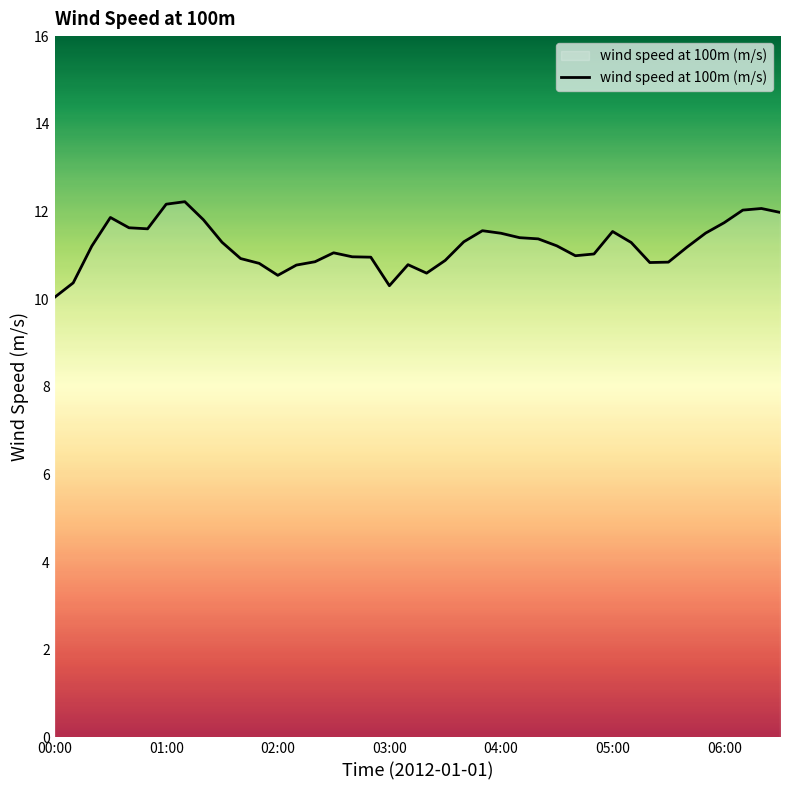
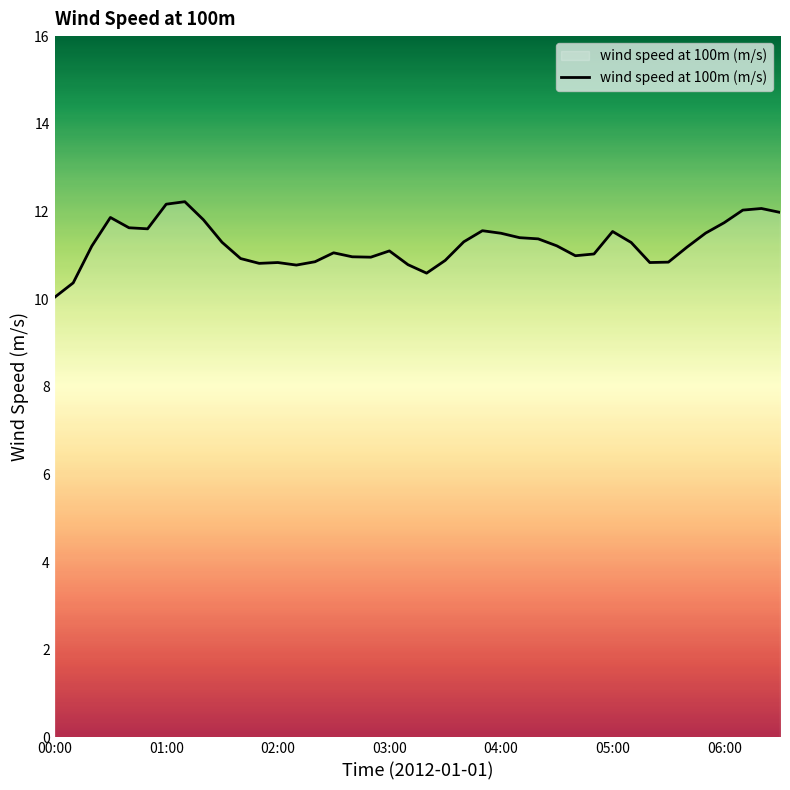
  {
    "00:00": 10.0,
    "01:00": 12.2,
-   "02:00": 10.5,
-   "03:00": 10.3,
+   "02:00": 10.8,
+   "03:00": 11.1,
    "04:00": 11.5,
    "05:00": 11.5,
    "06:00": 11.7
  }
